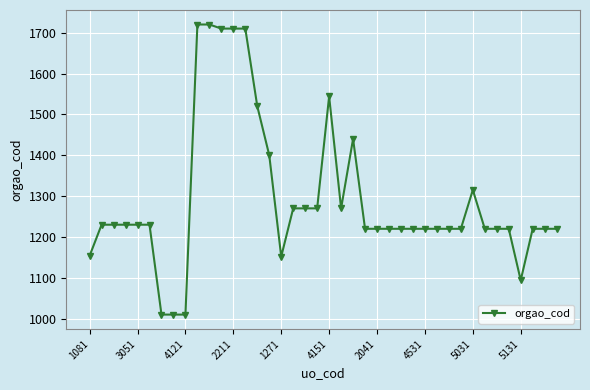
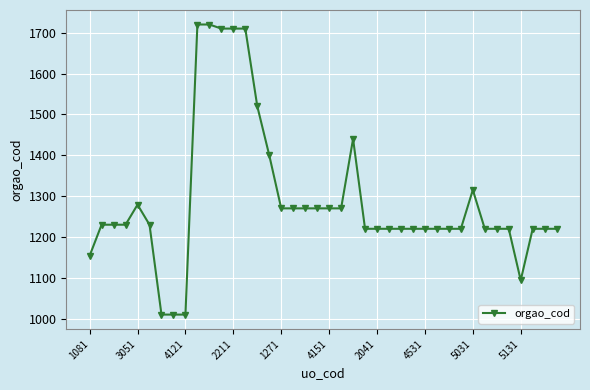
  {
    "1081": 1150,
-   "3051": 1230,
+   "3051": 1280,
    "4121": 1010,
    "2211": 1710,
-   "1271": 1150,
-   "4151": 1540,
+   "1271": 1270,
+   "4151": 1270,
    "2041": 1220,
    "4531": 1220,
    "5031": 1320,
    "5131": 1090
  }
